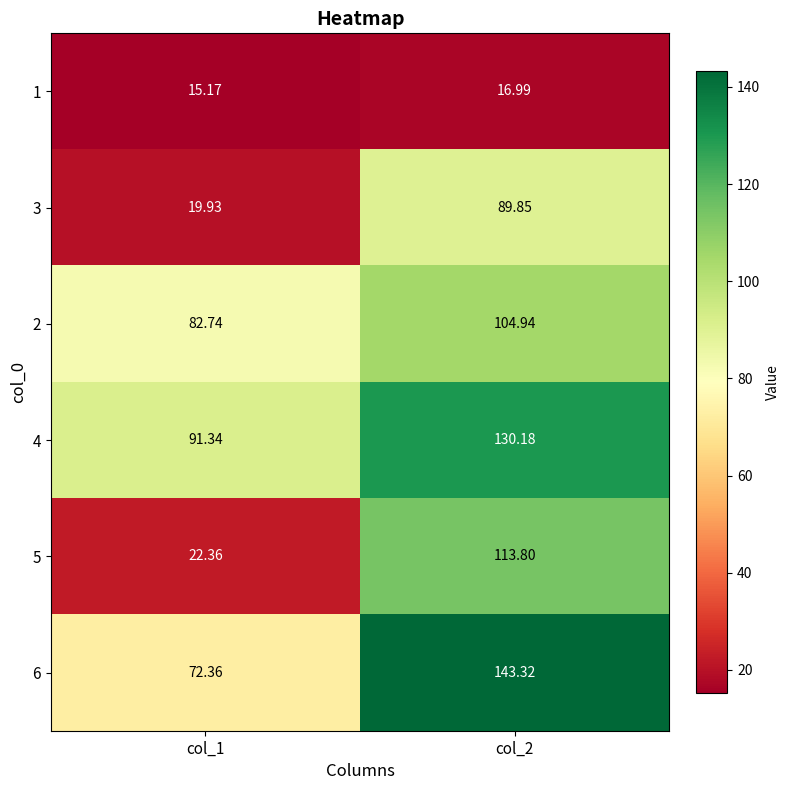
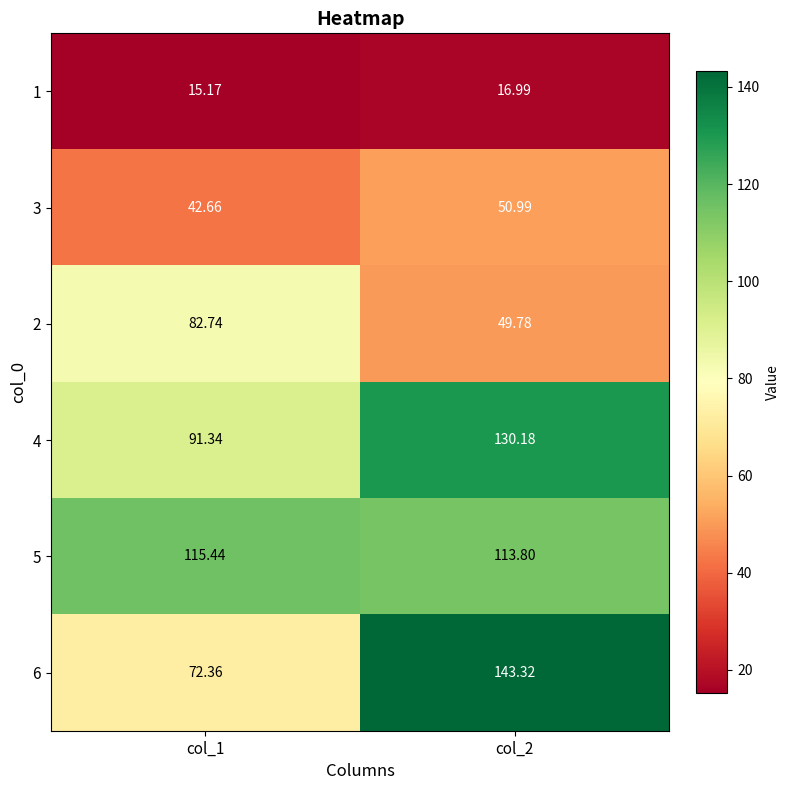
  {
    "1": {
      "col_1": 15.17,
      "col_2": 16.99
    },
    "3": {
-     "col_1": 19.93,
-     "col_2": 89.85
+     "col_1": 42.66,
+     "col_2": 50.99
    },
    "2": {
      "col_1": 82.74,
-     "col_2": 104.94
+     "col_2": 49.78
    },
    "4": {
      "col_1": 91.34,
      "col_2": 130.18
    },
    "5": {
-     "col_1": 22.36,
+     "col_1": 115.44,
      "col_2": 113.80
    },
    "6": {
      "col_1": 72.36,
      "col_2": 143.32
    }
  }
